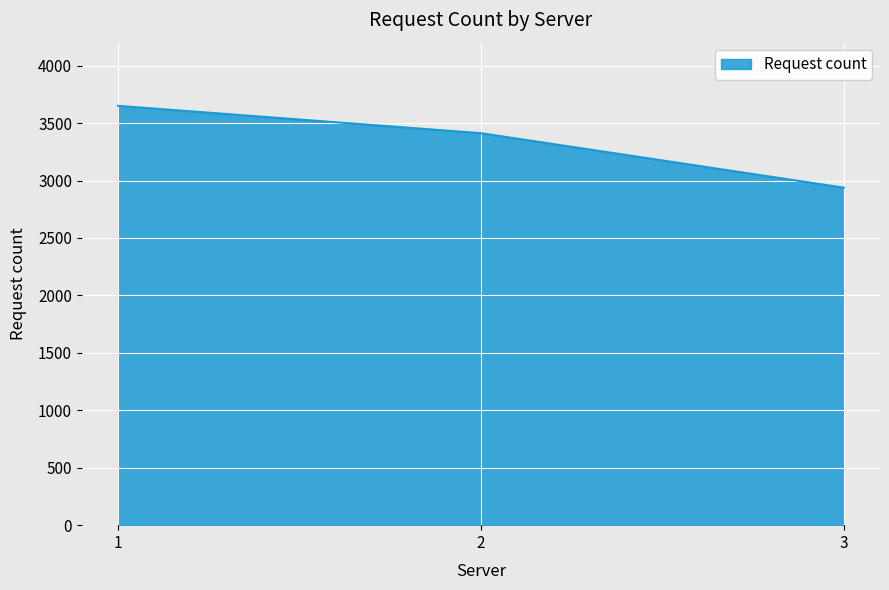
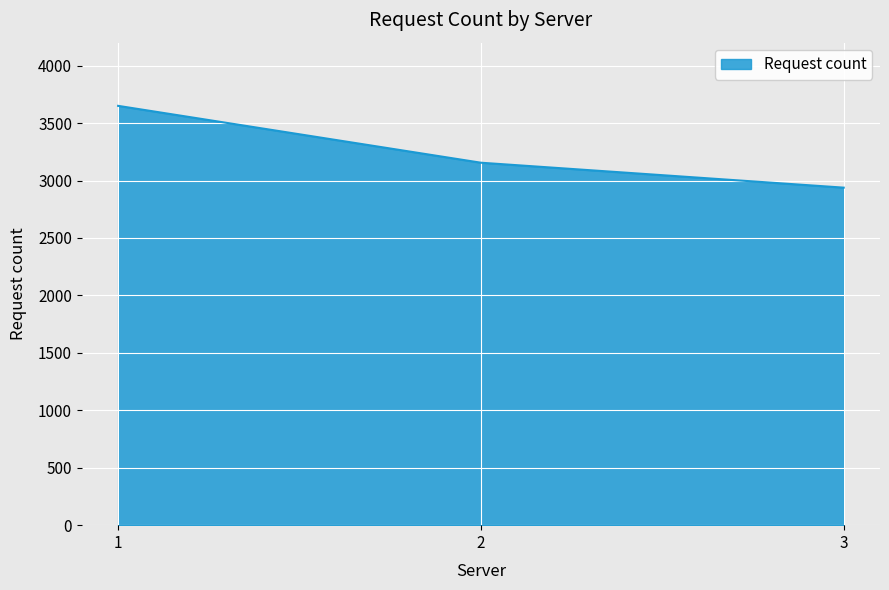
  {
    "1": 3650,
-   "2": 3410,
+   "2": 3160,
    "3": 2940
  }
